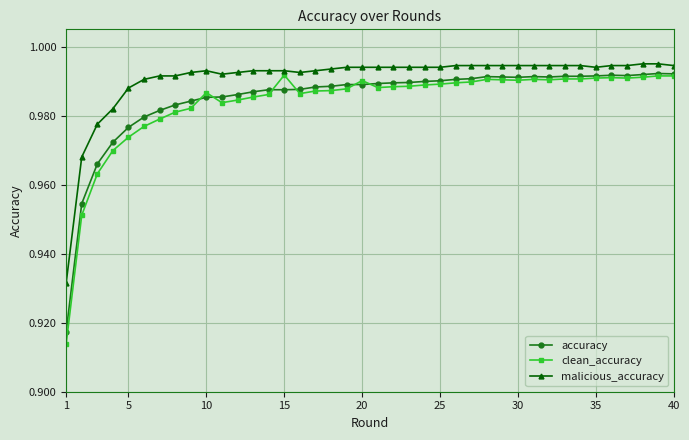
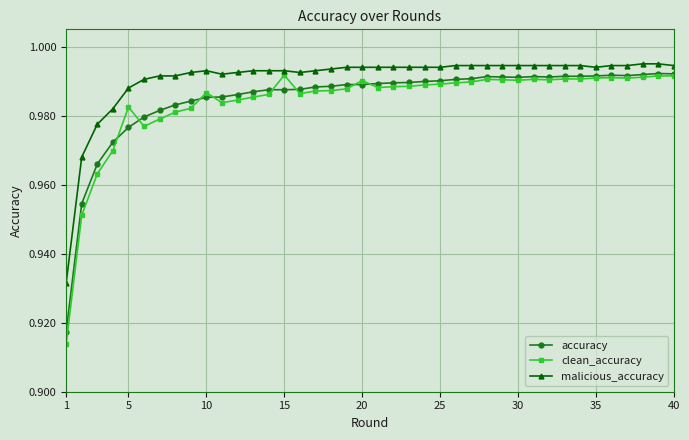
  {
    "clean_accuracy": {
      "1": 0.914,
-     "5": 0.974,
+     "5": 0.982,
      "10": 0.987,
      "15": 0.992,
      "20": 0.990,
      "25": 0.989,
      "30": 0.990
    }
  }
